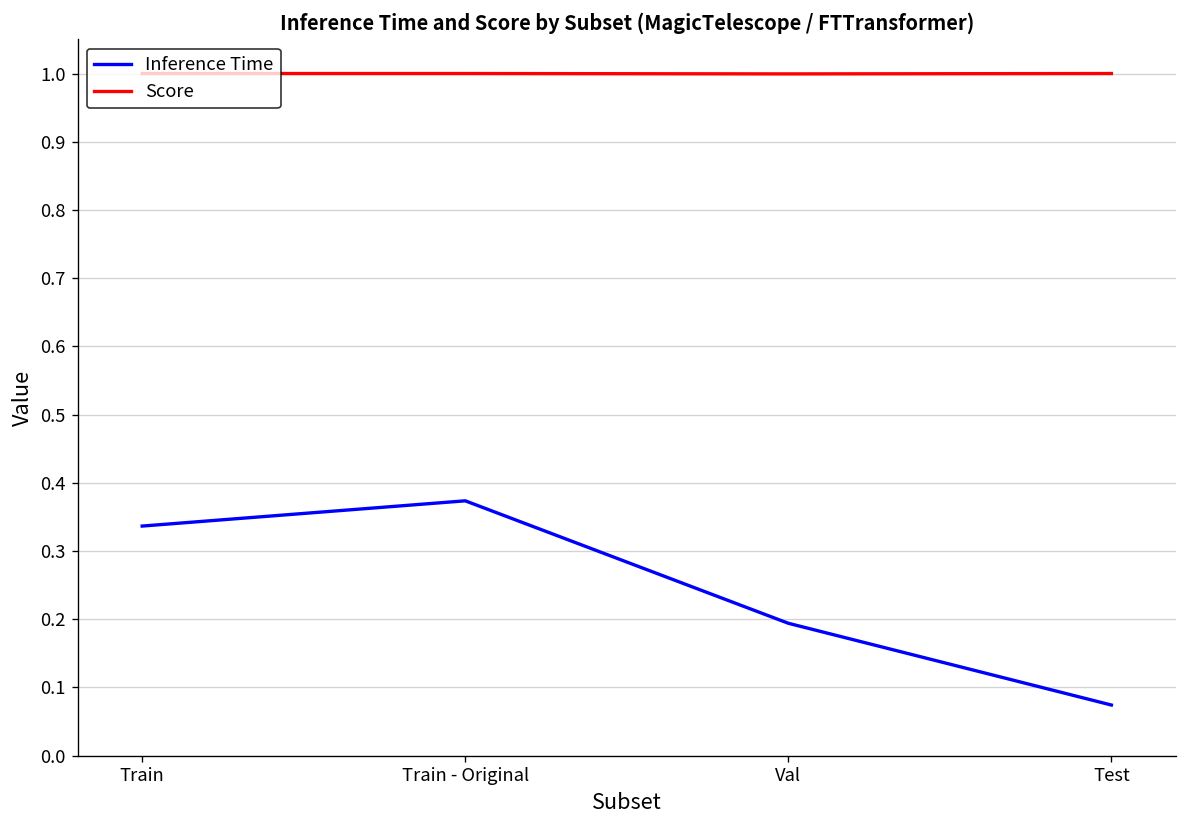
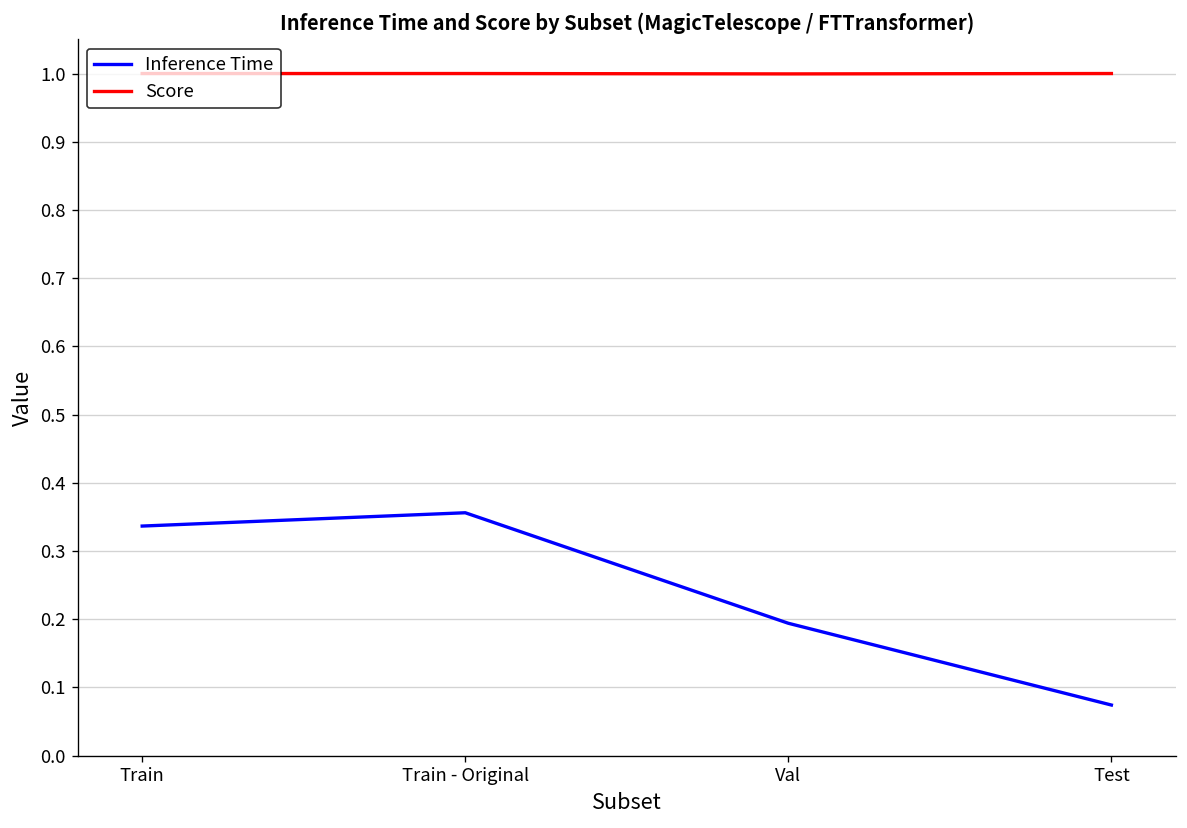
  {
    "Inference Time": {
      "Train": 0.34,
-     "Train - Original": 0.37,
+     "Train - Original": 0.36,
      "Val": 0.19,
      "Test": 0.07
    },
    "Score": {
      "Train - Original": 1.00,
      "Val": 1.00,
      "Test": 1.00
    }
  }
